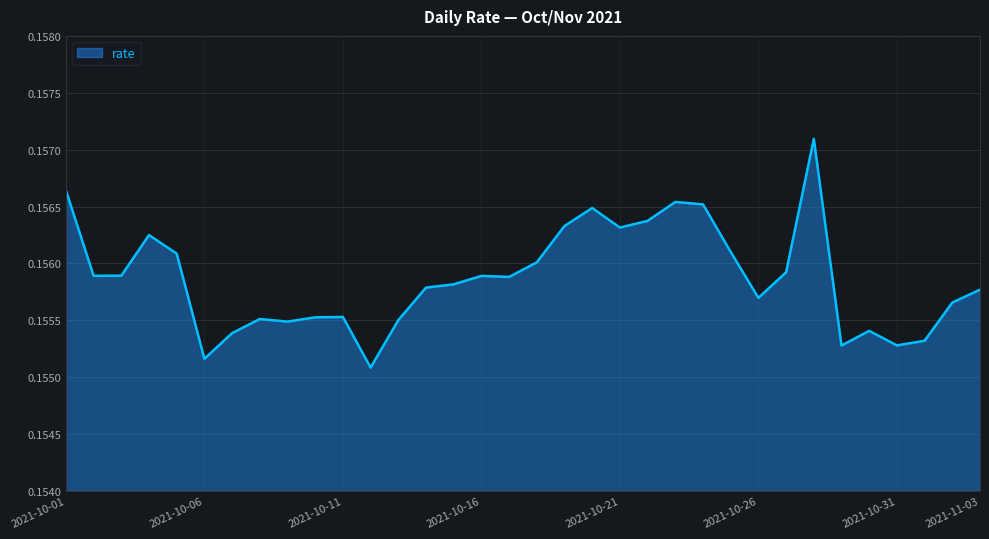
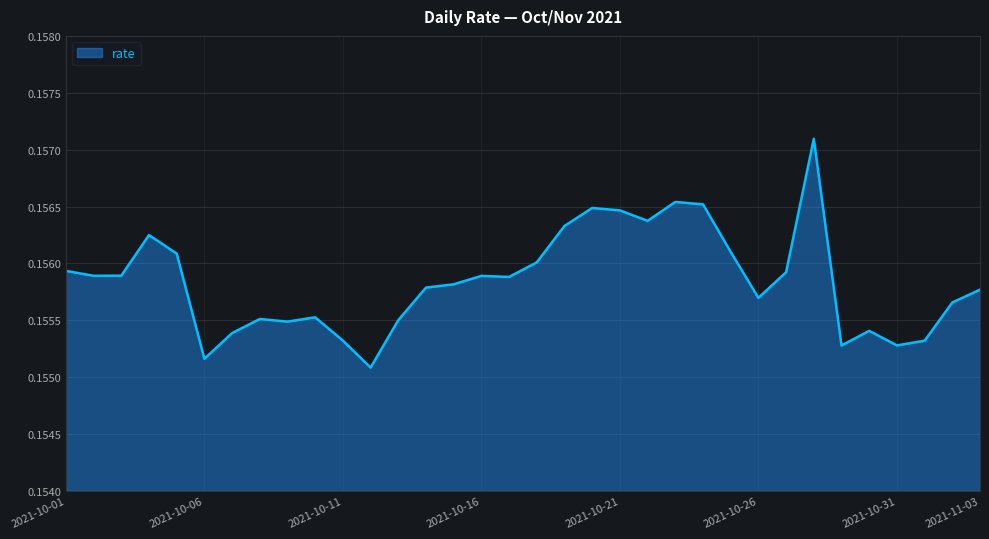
  {
-   "2021-10-01": 0.15664,
+   "2021-10-01": 0.15593,
    "2021-10-06": 0.15516,
-   "2021-10-11": 0.15553,
+   "2021-10-11": 0.15532,
    "2021-10-16": 0.15589,
-   "2021-10-21": 0.15632,
+   "2021-10-21": 0.15647,
    "2021-10-26": 0.15570,
    "2021-10-31": 0.15528,
    "2021-11-03": 0.15577
  }
